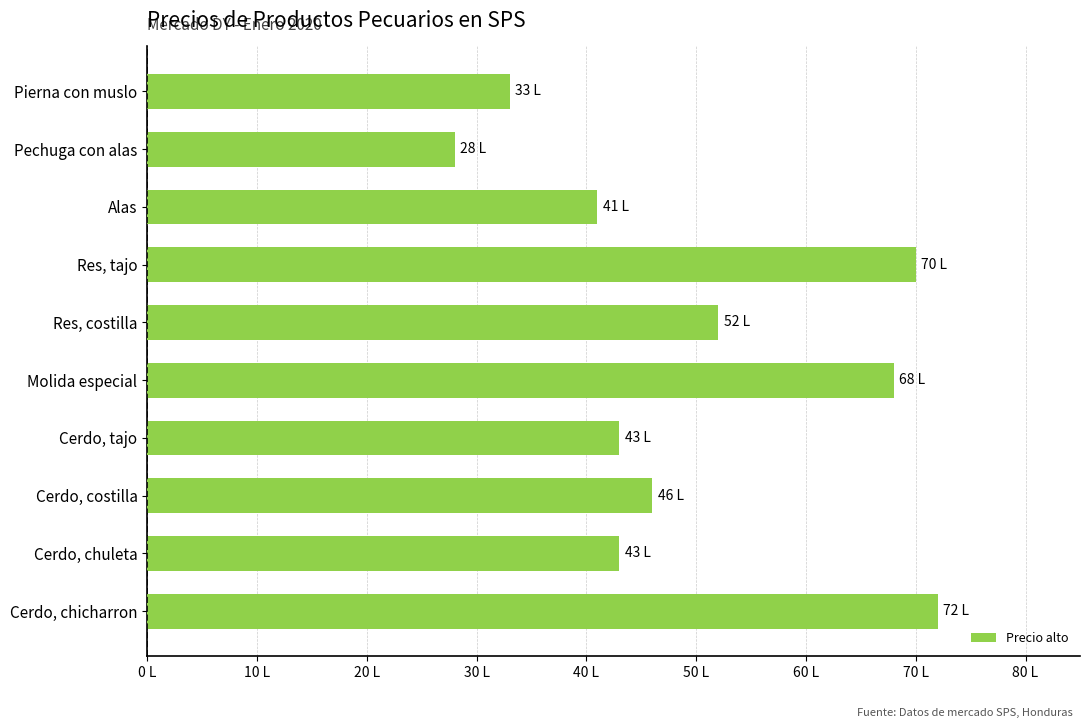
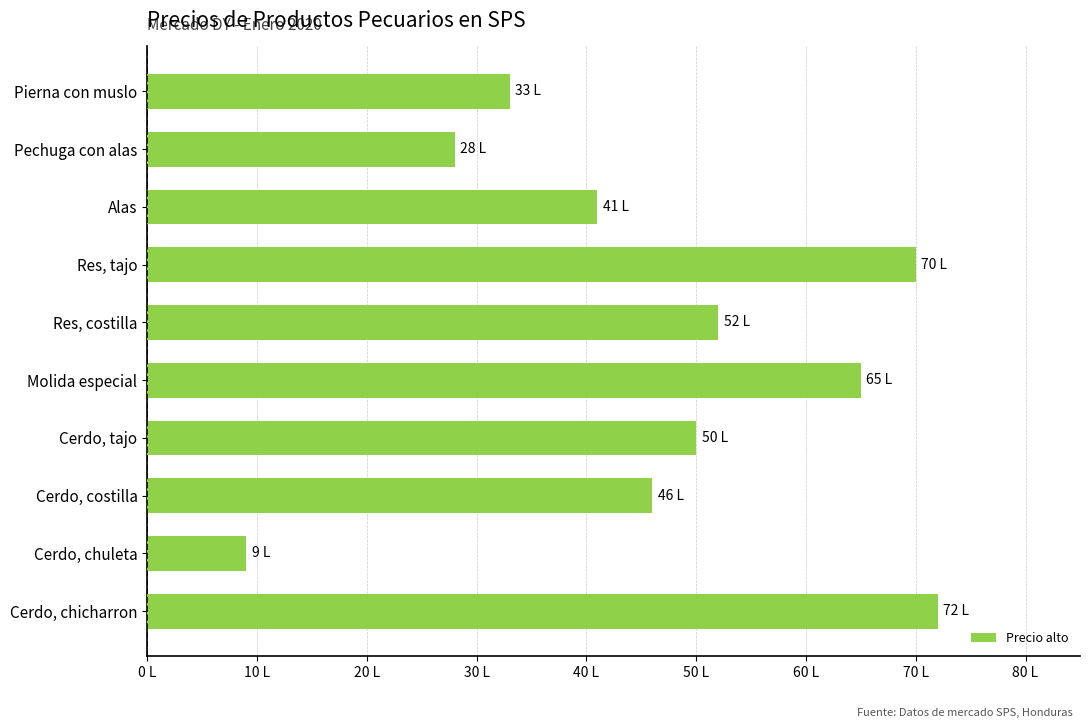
  {
    "Pierna con muslo": 33,
    "Pechuga con alas": 28,
    "Alas": 41,
    "Res, tajo": 70,
    "Res, costilla": 52,
-   "Molida especial": 68,
-   "Cerdo, tajo": 43,
+   "Molida especial": 65,
+   "Cerdo, tajo": 50,
    "Cerdo, costilla": 46,
-   "Cerdo, chuleta": 43,
+   "Cerdo, chuleta": 9,
    "Cerdo, chicharron": 72
  }
